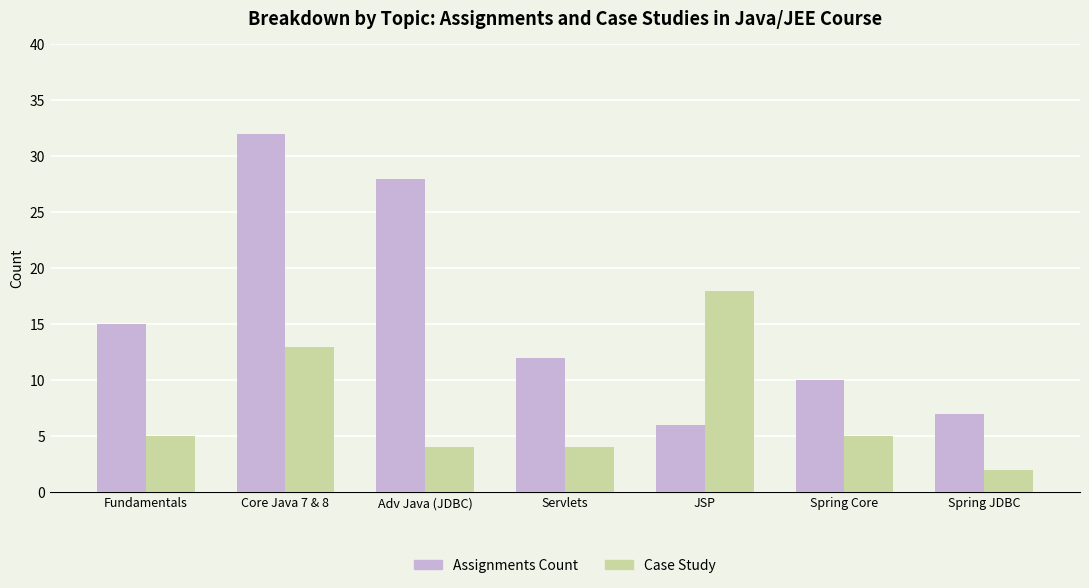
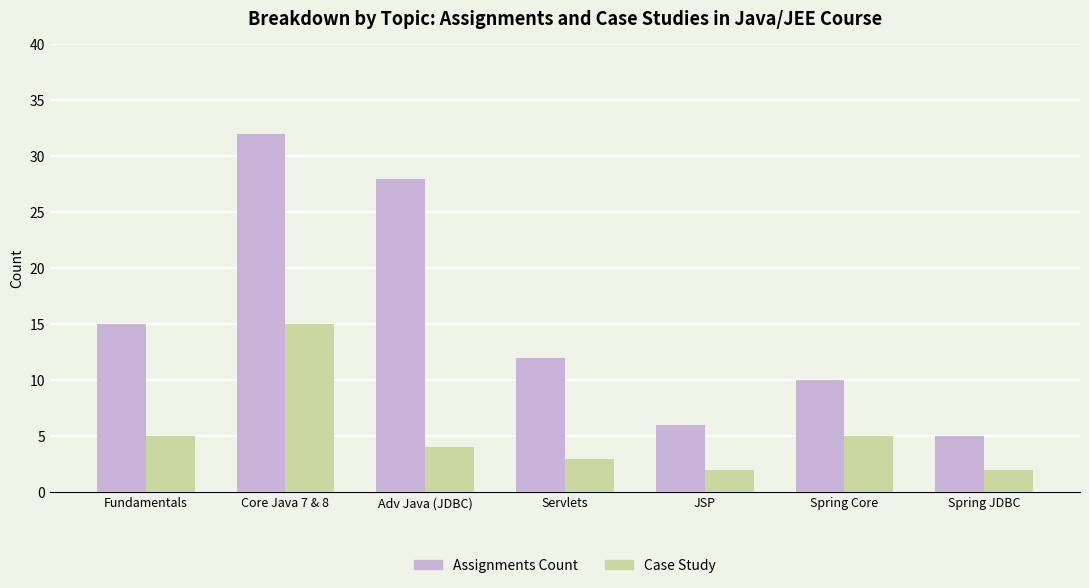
  {
    "Assignments Count": {
      "Fundamentals": 15,
      "Core Java 7 & 8": 32,
      "Adv Java (JDBC)": 28,
      "Servlets": 12,
      "JSP": 6,
      "Spring Core": 10,
-     "Spring JDBC": 7
+     "Spring JDBC": 5
    },
    "Case Study": {
      "Fundamentals": 5,
-     "Core Java 7 & 8": 13,
+     "Core Java 7 & 8": 15,
      "Adv Java (JDBC)": 4,
-     "Servlets": 4,
-     "JSP": 18,
+     "Servlets": 3,
+     "JSP": 2,
      "Spring Core": 5,
      "Spring JDBC": 2
    }
  }
